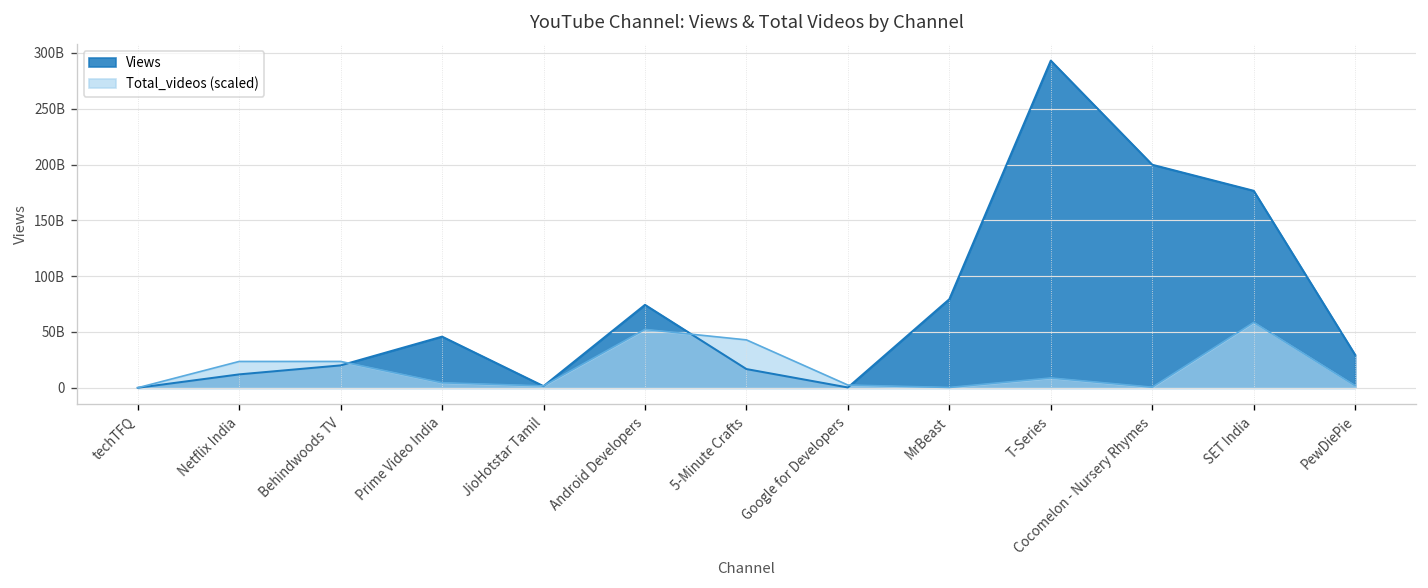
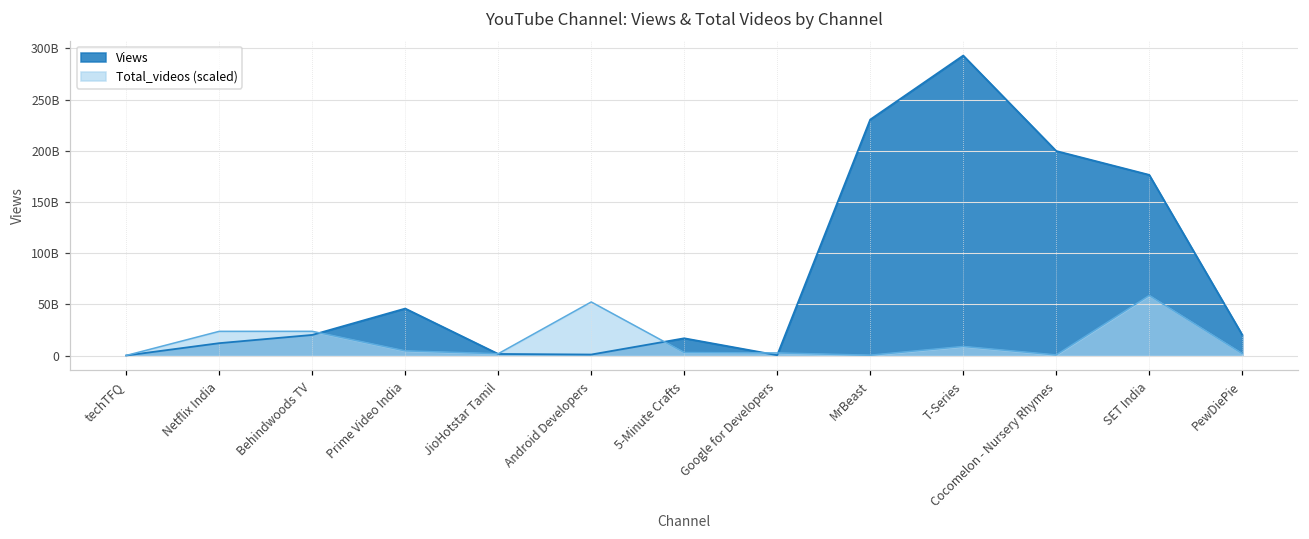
  {
    "Views": {
      "Netflix India": 10000000000,
      "Behindwoods TV": 20000000000,
      "Prime Video India": 50000000000,
-     "Android Developers": 70000000000,
+     "Android Developers": 0,
      "5-Minute Crafts": 20000000000,
-     "MrBeast": 80000000000,
+     "MrBeast": 230000000000,
      "T-Series": 290000000000,
      "Cocomelon - Nursery Rhymes": 200000000000,
      "SET India": 180000000000,
-     "PewDiePie": 30000000000
+     "PewDiePie": 20000000000
    },
    "Total_videos (scaled)": {
      "Netflix India": 20000000000,
      "Behindwoods TV": 20000000000,
      "Prime Video India": 0,
      "Android Developers": 50000000000,
-     "5-Minute Crafts": 40000000000,
+     "5-Minute Crafts": 0,
      "MrBeast": 0,
      "T-Series": 10000000000,
      "Cocomelon - Nursery Rhymes": 0,
      "SET India": 60000000000,
      "PewDiePie": 0
    }
  }
